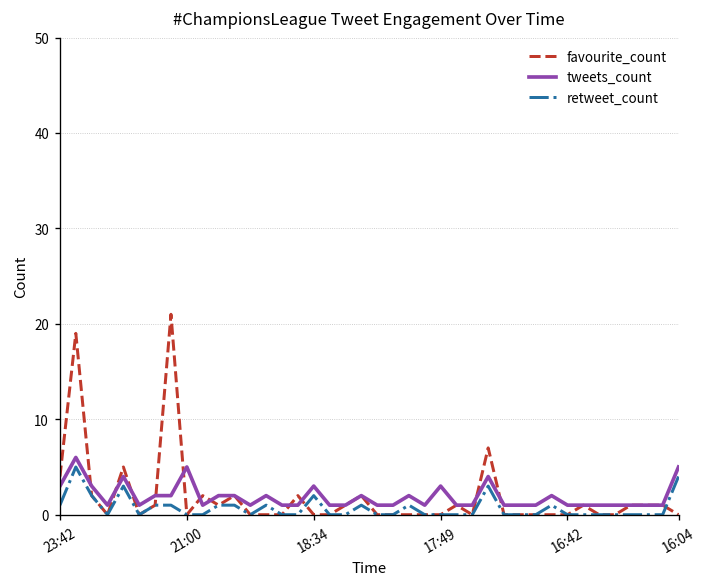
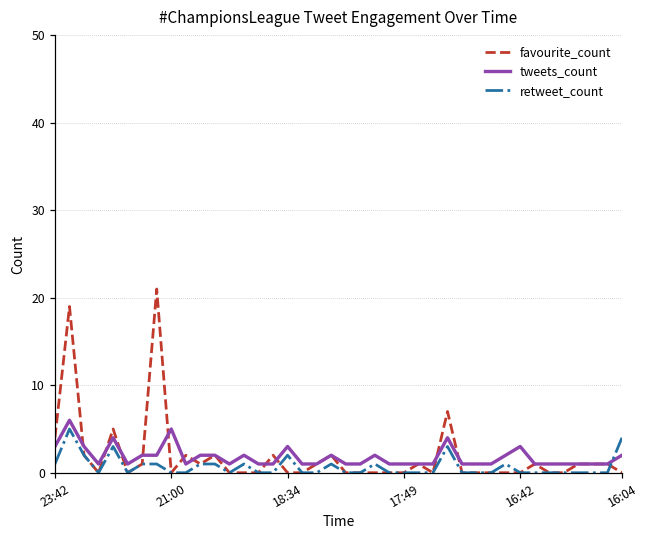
  {
    "favourite_count": {
      "23:42": 4,
      "18:34": 0,
      "16:04": 0
    },
    "tweets_count": {
      "23:42": 3,
      "21:00": 5,
      "18:34": 3,
-     "17:49": 3,
-     "16:42": 1,
-     "16:04": 5
+     "17:49": 1,
+     "16:42": 3,
+     "16:04": 2
    },
    "retweet_count": {
      "23:42": 1,
      "18:34": 2,
      "16:04": 4
    }
  }
